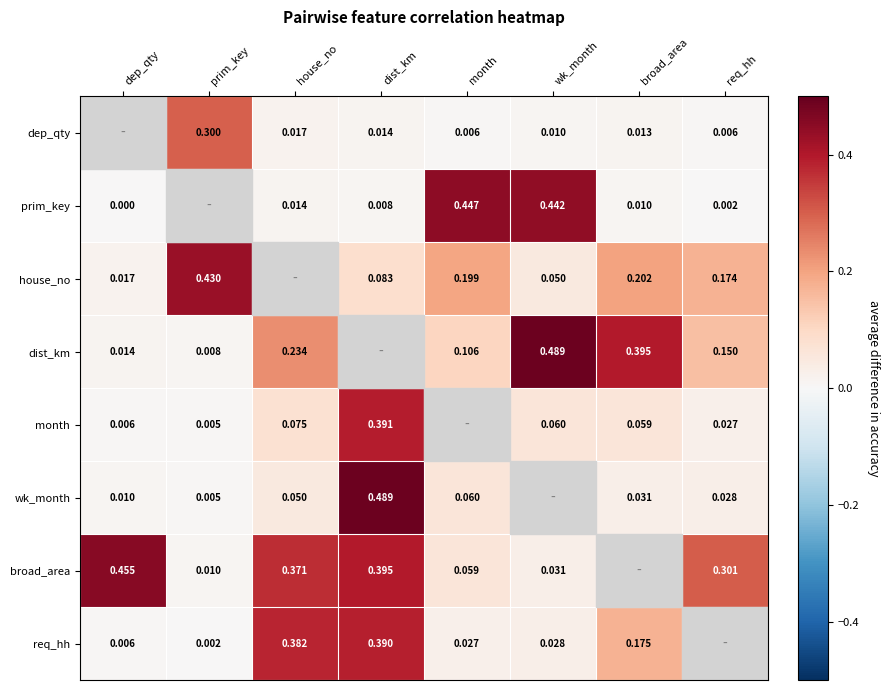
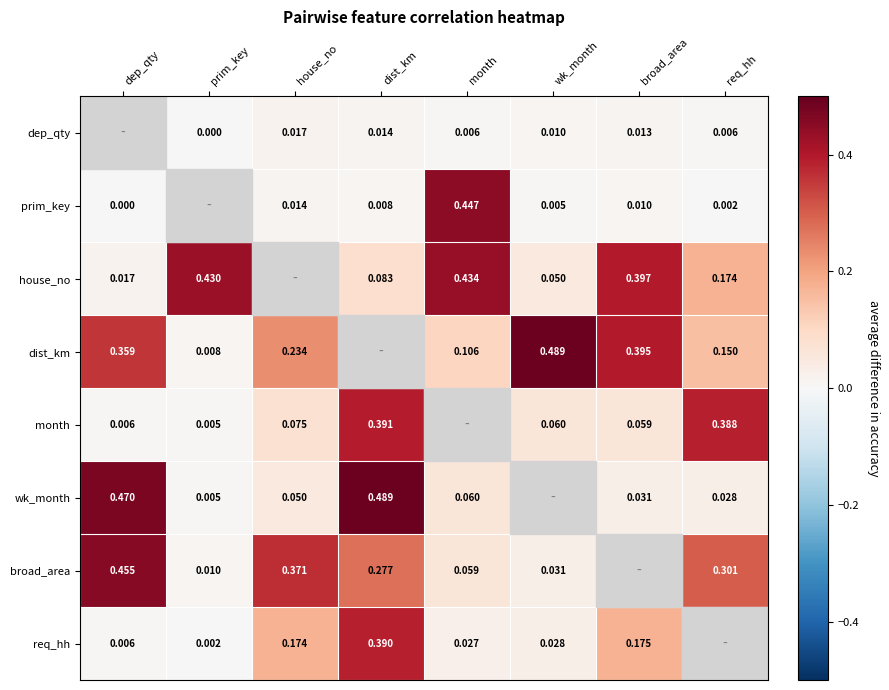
  {
    "dep_qty": {
-     "prim_key": 0.300,
+     "prim_key": 0.000,
      "house_no": 0.017,
      "dist_km": 0.014,
      "month": 0.006,
      "wk_month": 0.010,
      "broad_area": 0.013,
      "req_hh": 0.006
    },
    "prim_key": {
      "dep_qty": 0.000,
      "house_no": 0.014,
      "dist_km": 0.008,
      "month": 0.447,
-     "wk_month": 0.442,
+     "wk_month": 0.005,
      "broad_area": 0.010,
      "req_hh": 0.002
    },
    "house_no": {
      "dep_qty": 0.017,
      "prim_key": 0.430,
      "dist_km": 0.083,
-     "month": 0.199,
+     "month": 0.434,
      "wk_month": 0.050,
-     "broad_area": 0.202,
+     "broad_area": 0.397,
      "req_hh": 0.174
    },
    "dist_km": {
-     "dep_qty": 0.014,
+     "dep_qty": 0.359,
      "prim_key": 0.008,
      "house_no": 0.234,
      "month": 0.106,
      "wk_month": 0.489,
      "broad_area": 0.395,
      "req_hh": 0.150
    },
    "month": {
      "dep_qty": 0.006,
      "prim_key": 0.005,
      "house_no": 0.075,
      "dist_km": 0.391,
      "wk_month": 0.060,
      "broad_area": 0.059,
-     "req_hh": 0.027
+     "req_hh": 0.388
    },
    "wk_month": {
-     "dep_qty": 0.010,
+     "dep_qty": 0.470,
      "prim_key": 0.005,
      "house_no": 0.050,
      "dist_km": 0.489,
      "month": 0.060,
      "broad_area": 0.031,
      "req_hh": 0.028
    },
    "broad_area": {
      "dep_qty": 0.455,
      "prim_key": 0.010,
      "house_no": 0.371,
-     "dist_km": 0.395,
+     "dist_km": 0.277,
      "month": 0.059,
      "wk_month": 0.031,
      "req_hh": 0.301
    },
    "req_hh": {
      "dep_qty": 0.006,
      "prim_key": 0.002,
-     "house_no": 0.382,
+     "house_no": 0.174,
      "dist_km": 0.390,
      "month": 0.027,
      "wk_month": 0.028,
      "broad_area": 0.175
    }
  }
